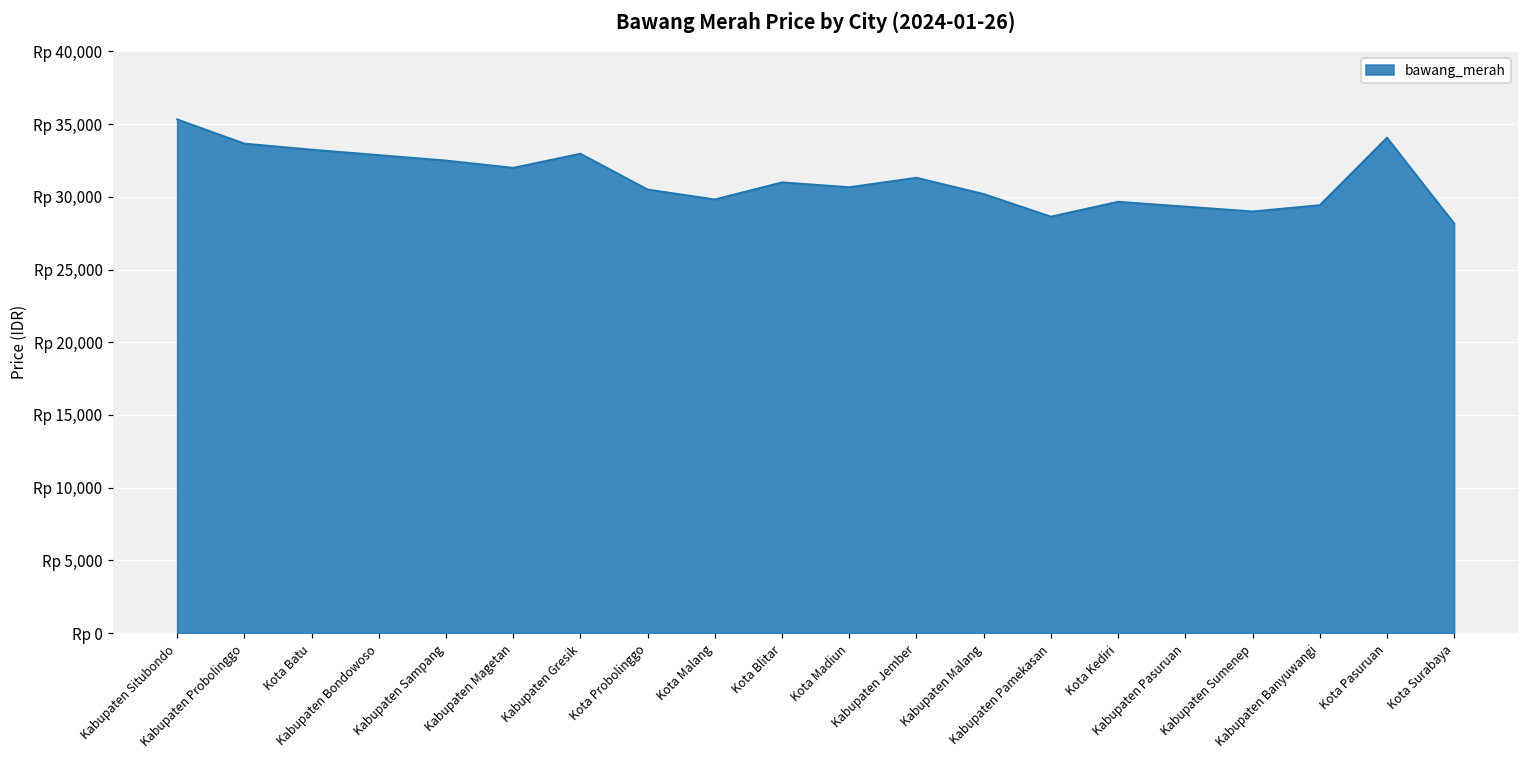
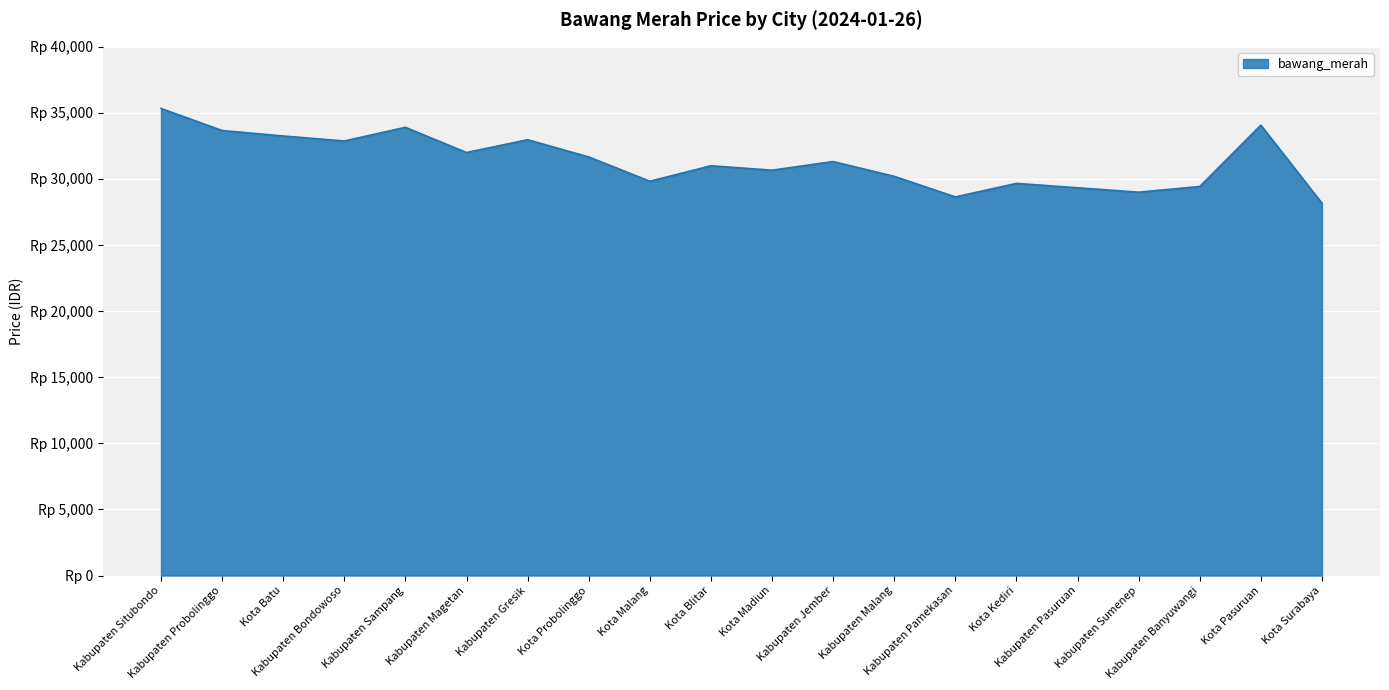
  {
    "Kabupaten Situbondo": "Rp 35,300",
    "Kabupaten Probolinggo": "Rp 33,700",
    "Kota Batu": "Rp 33,300",
    "Kabupaten Bondowoso": "Rp 32,900",
-   "Kabupaten Sampang": "Rp 32,500",
+   "Kabupaten Sampang": "Rp 33,900",
    "Kabupaten Magetan": "Rp 32,000",
    "Kabupaten Gresik": "Rp 33,000",
-   "Kota Probolinggo": "Rp 30,500",
+   "Kota Probolinggo": "Rp 31,700",
    "Kota Malang": "Rp 29,800",
    "Kota Blitar": "Rp 31,000",
    "Kota Madiun": "Rp 30,700",
    "Kabupaten Jember": "Rp 31,300",
    "Kabupaten Malang": "Rp 30,200",
    "Kabupaten Pamekasan": "Rp 28,600",
    "Kota Kediri": "Rp 29,700",
    "Kabupaten Pasuruan": "Rp 29,300",
    "Kabupaten Sumenep": "Rp 29,000",
    "Kabupaten Banyuwangi": "Rp 29,400",
    "Kota Pasuruan": "Rp 34,100",
    "Kota Surabaya": "Rp 28,200"
  }
